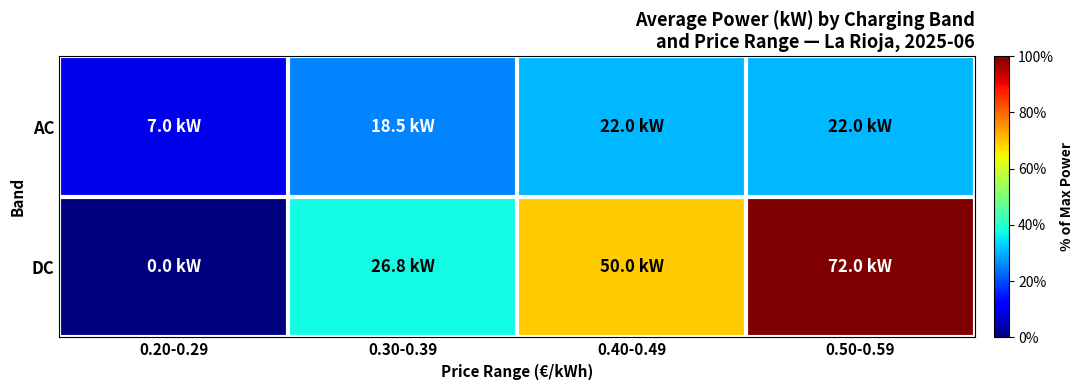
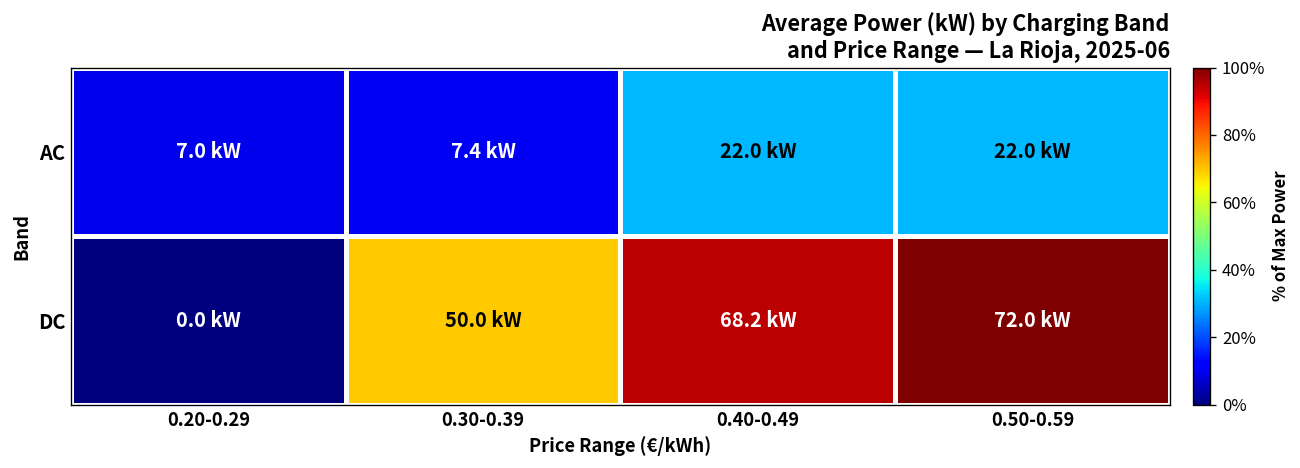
  {
    "AC": {
      "0.20-0.29": 7.0,
-     "0.30-0.39": 18.5,
+     "0.30-0.39": 7.4,
      "0.40-0.49": 22.0,
      "0.50-0.59": 22.0
    },
    "DC": {
      "0.20-0.29": 0.0,
-     "0.30-0.39": 26.8,
-     "0.40-0.49": 50.0,
+     "0.30-0.39": 50.0,
+     "0.40-0.49": 68.2,
      "0.50-0.59": 72.0
    }
  }
